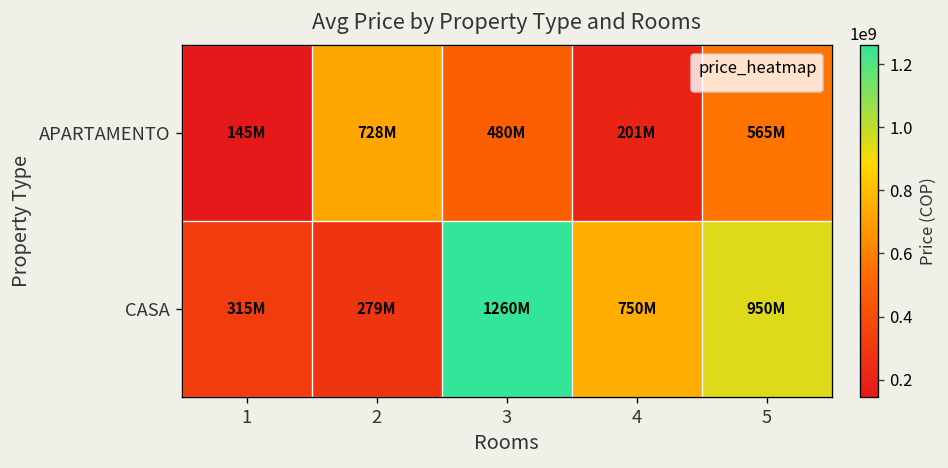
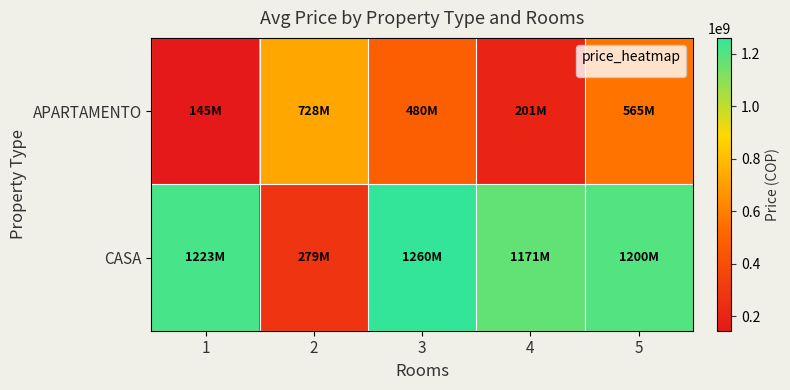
  {
    "APARTAMENTO": {
      "1": "145M",
      "2": "728M",
      "3": "480M",
      "4": "201M",
      "5": "565M"
    },
    "CASA": {
-     "1": "315M",
+     "1": "1223M",
      "2": "279M",
      "3": "1260M",
-     "4": "750M",
-     "5": "950M"
+     "4": "1171M",
+     "5": "1200M"
    }
  }
